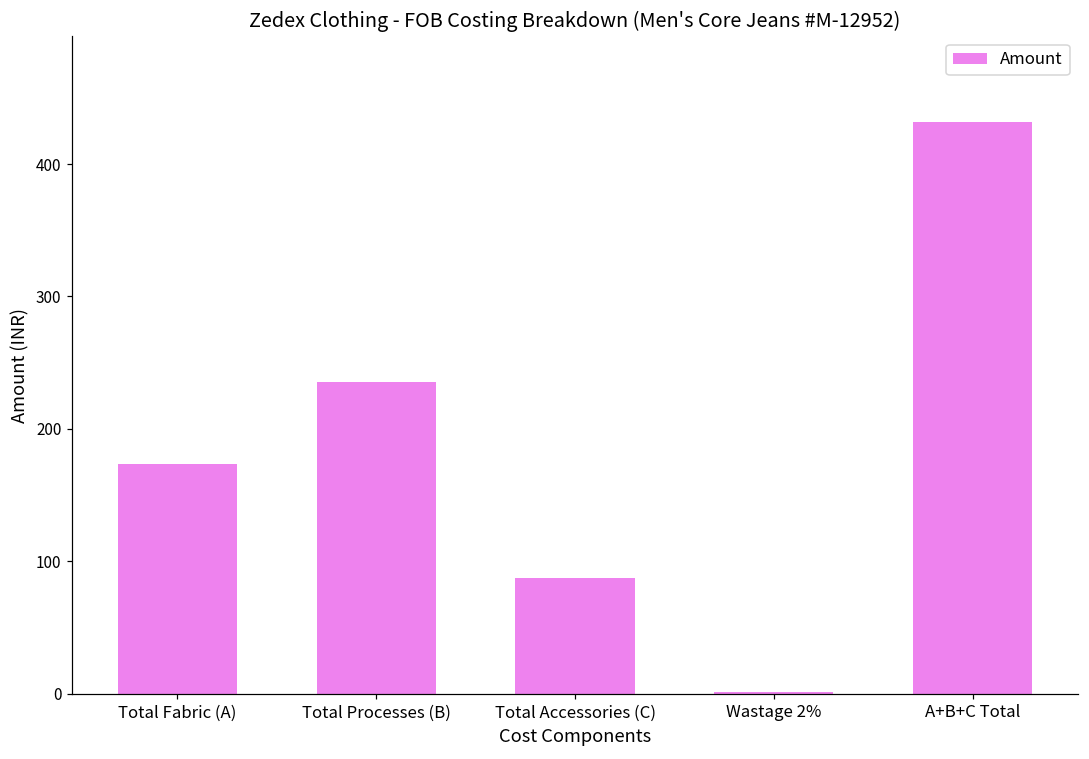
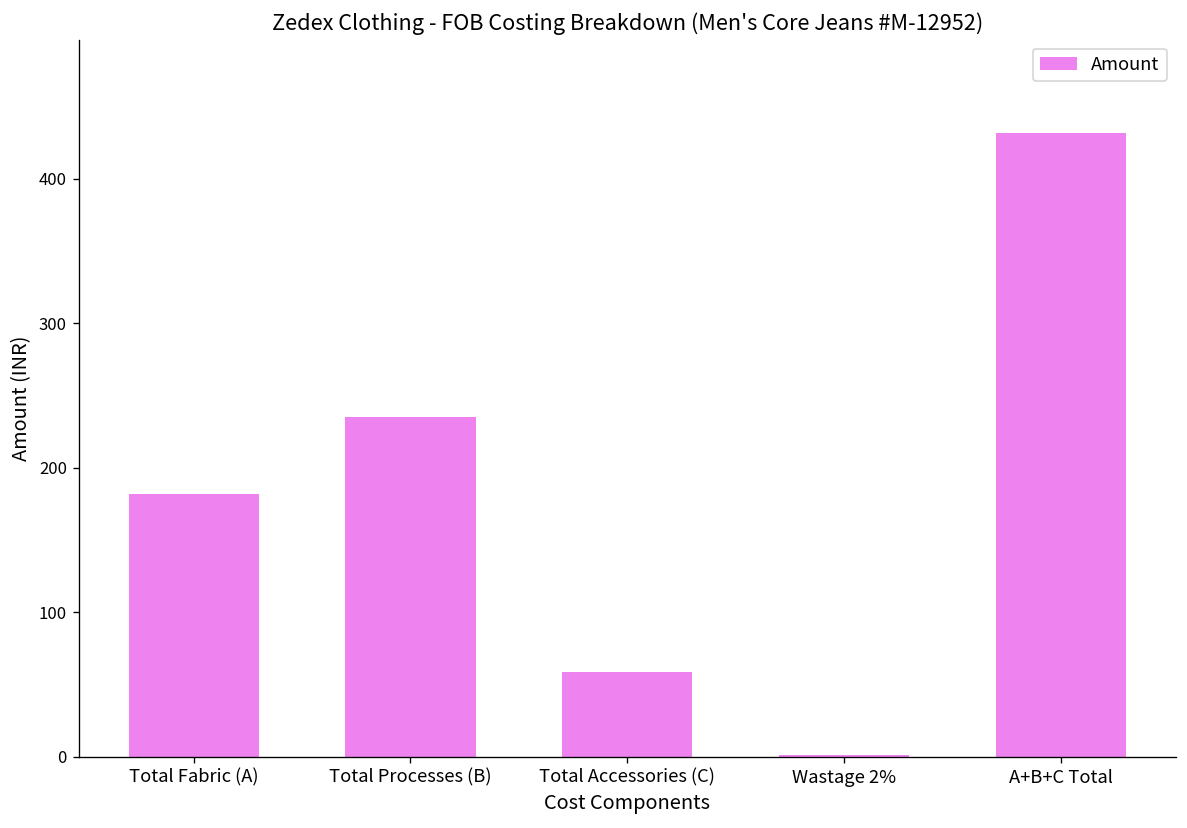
  {
-   "Total Fabric (A)": 174,
+   "Total Fabric (A)": 182,
    "Total Processes (B)": 236,
-   "Total Accessories (C)": 87,
+   "Total Accessories (C)": 59,
    "A+B+C Total": 432
  }
